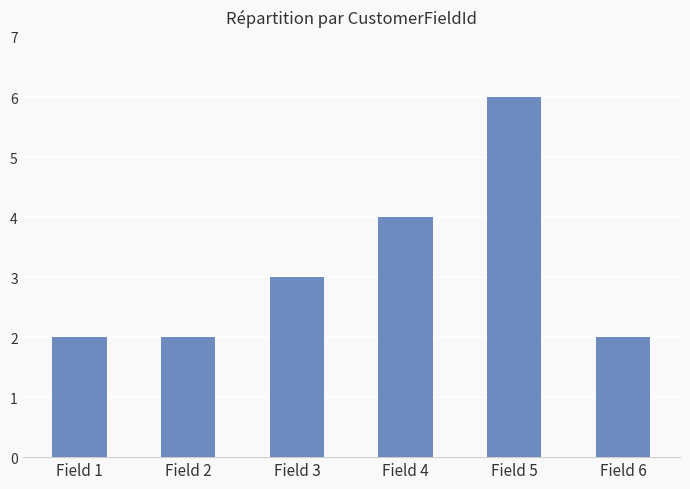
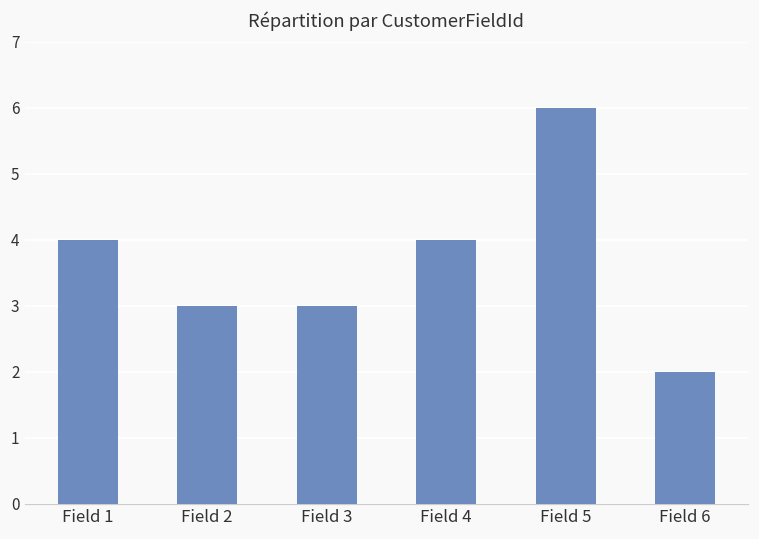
  {
-   "Field 1": 2,
-   "Field 2": 2,
+   "Field 1": 4,
+   "Field 2": 3,
    "Field 3": 3,
    "Field 4": 4,
    "Field 5": 6,
    "Field 6": 2
  }
